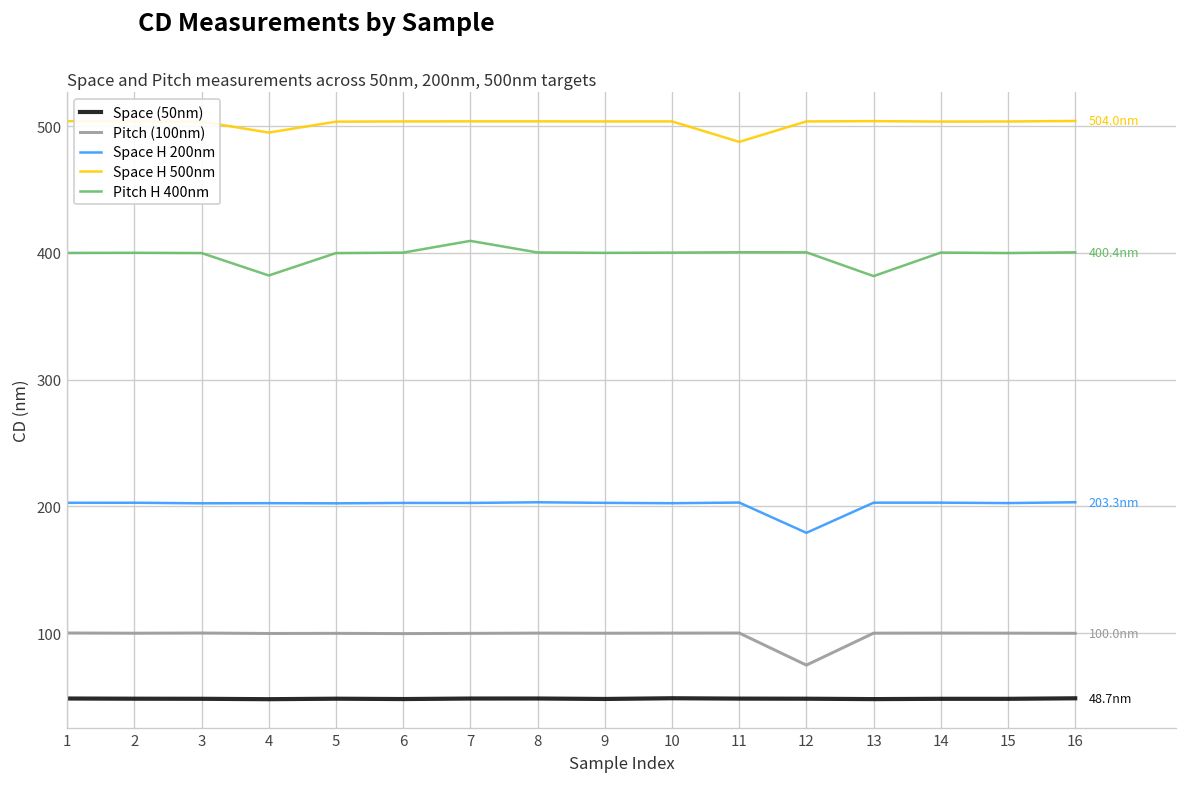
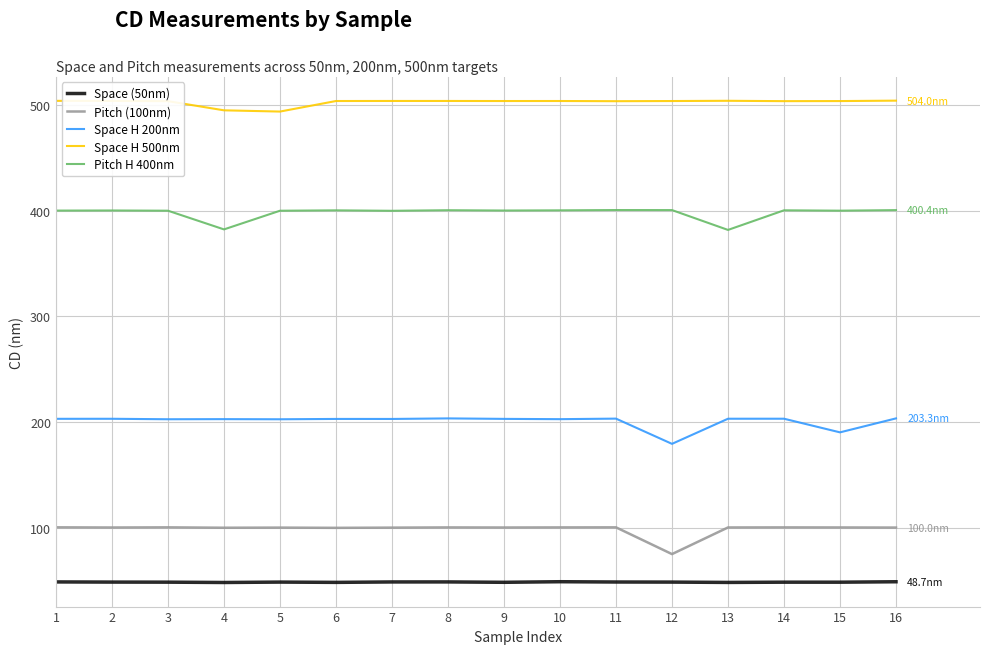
  {
    "Space (50nm)": {
      "16": 48.7
    },
    "Pitch (100nm)": {
      "16": 100.0
    },
    "Space H 200nm": {
      "1": 203,
      "2": 203,
      "3": 202,
      "4": 203,
      "5": 202,
      "6": 203,
      "7": 203,
      "8": 203,
      "9": 203,
      "10": 203,
      "11": 203,
      "12": 179,
      "13": 203,
      "14": 203,
-     "15": 203
+     "15": 190
    },
    "Space H 500nm": {
      "1": 504,
      "4": 495,
-     "5": 503,
+     "5": 494,
      "6": 504,
      "7": 504,
      "8": 504,
      "9": 504,
      "10": 504,
-     "11": 487,
+     "11": 503,
      "12": 504,
      "13": 504,
      "14": 503,
      "15": 504
    },
    "Pitch H 400nm": {
      "1": 400,
      "2": 400,
      "3": 400,
      "4": 382,
      "5": 400,
      "6": 400,
-     "7": 409,
+     "7": 400,
      "8": 400,
      "9": 400,
      "10": 400,
      "11": 400,
      "12": 400,
      "13": 382,
      "14": 400,
      "15": 400
    }
  }
